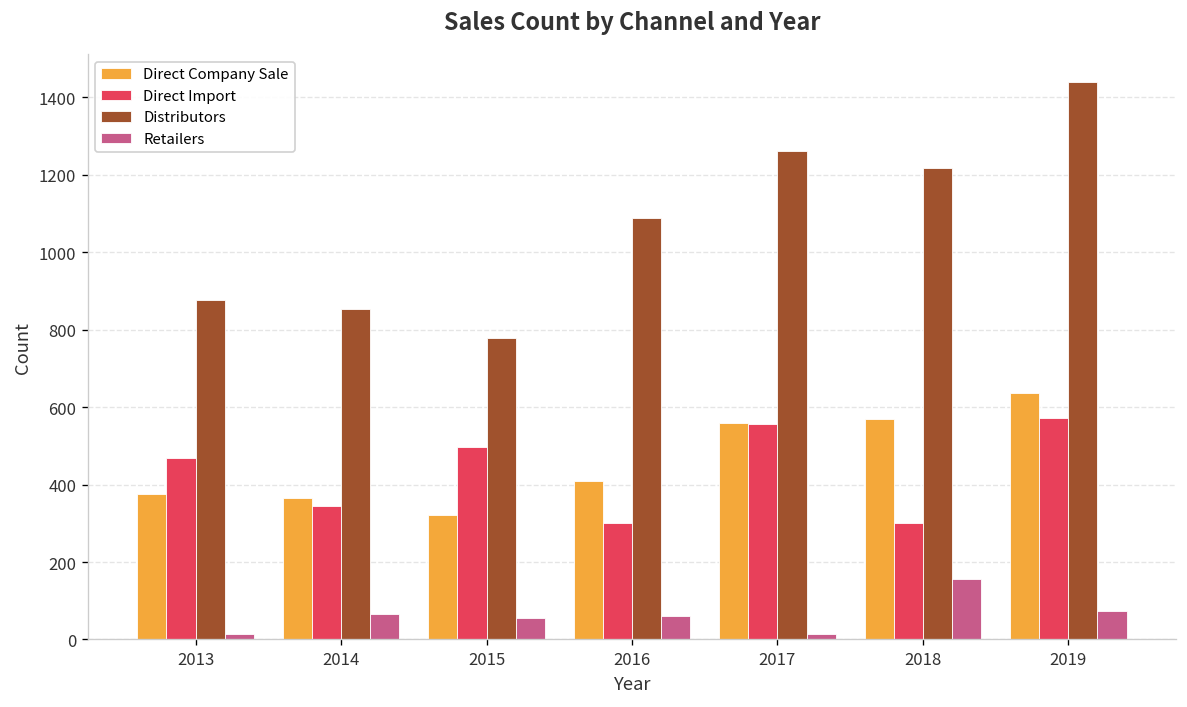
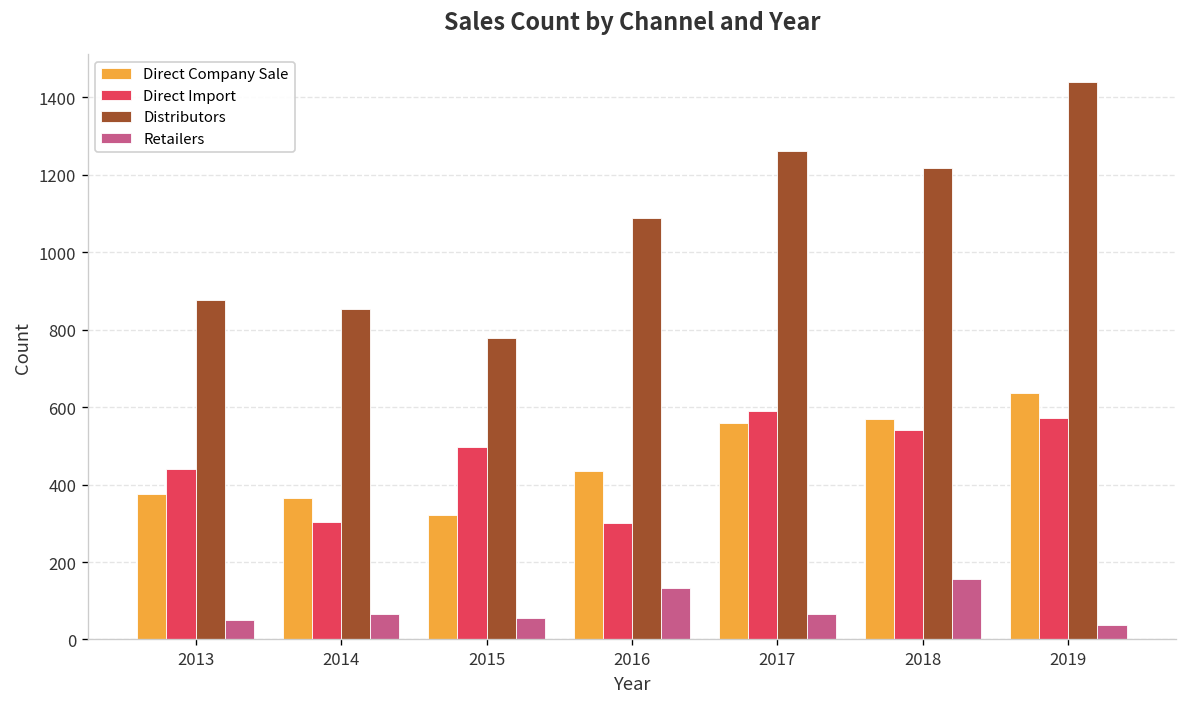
  {
    "Direct Company Sale": {
      "2013": 380,
      "2014": 370,
      "2015": 320,
-     "2016": 410,
+     "2016": 440,
      "2017": 560,
      "2018": 570,
      "2019": 640
    },
    "Direct Import": {
-     "2013": 470,
-     "2014": 350,
+     "2013": 440,
+     "2014": 300,
      "2015": 500,
      "2016": 300,
-     "2017": 560,
-     "2018": 300,
+     "2017": 590,
+     "2018": 540,
      "2019": 570
    },
    "Distributors": {
      "2013": 880,
      "2014": 850,
      "2015": 780,
      "2016": 1090,
      "2017": 1260,
      "2018": 1220,
      "2019": 1440
    },
    "Retailers": {
-     "2013": 10,
+     "2013": 50,
      "2014": 70,
      "2015": 60,
-     "2016": 60,
-     "2017": 10,
+     "2016": 130,
+     "2017": 70,
      "2018": 160,
-     "2019": 70
+     "2019": 40
    }
  }
